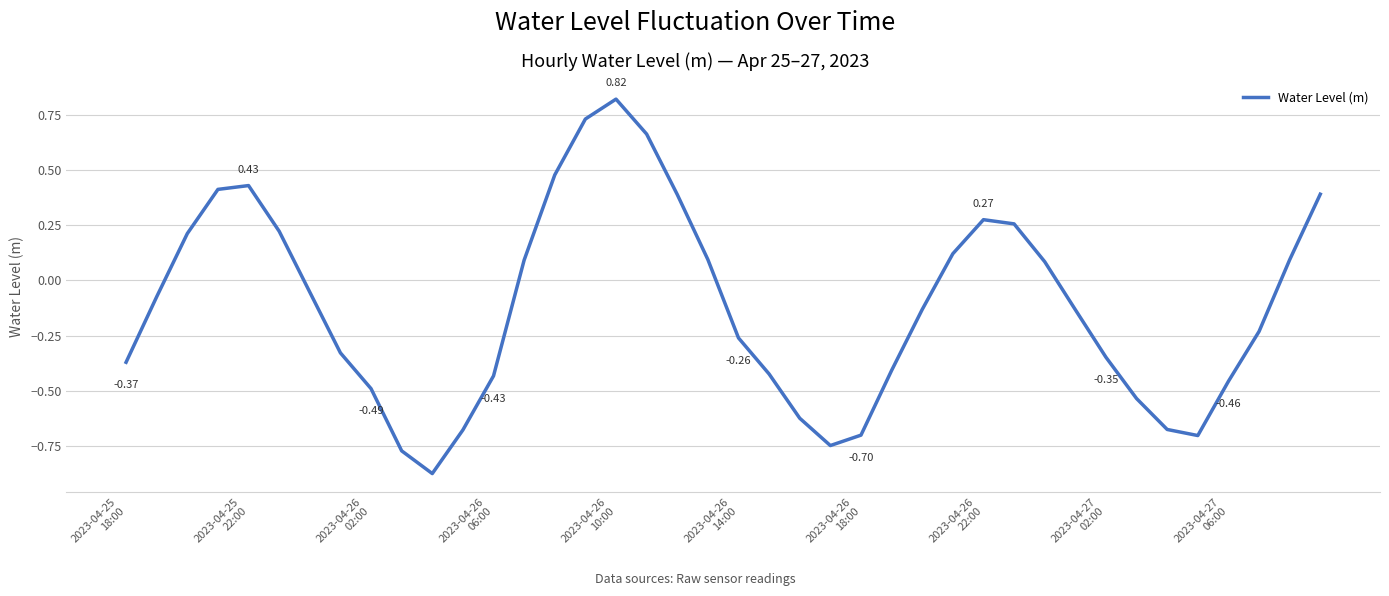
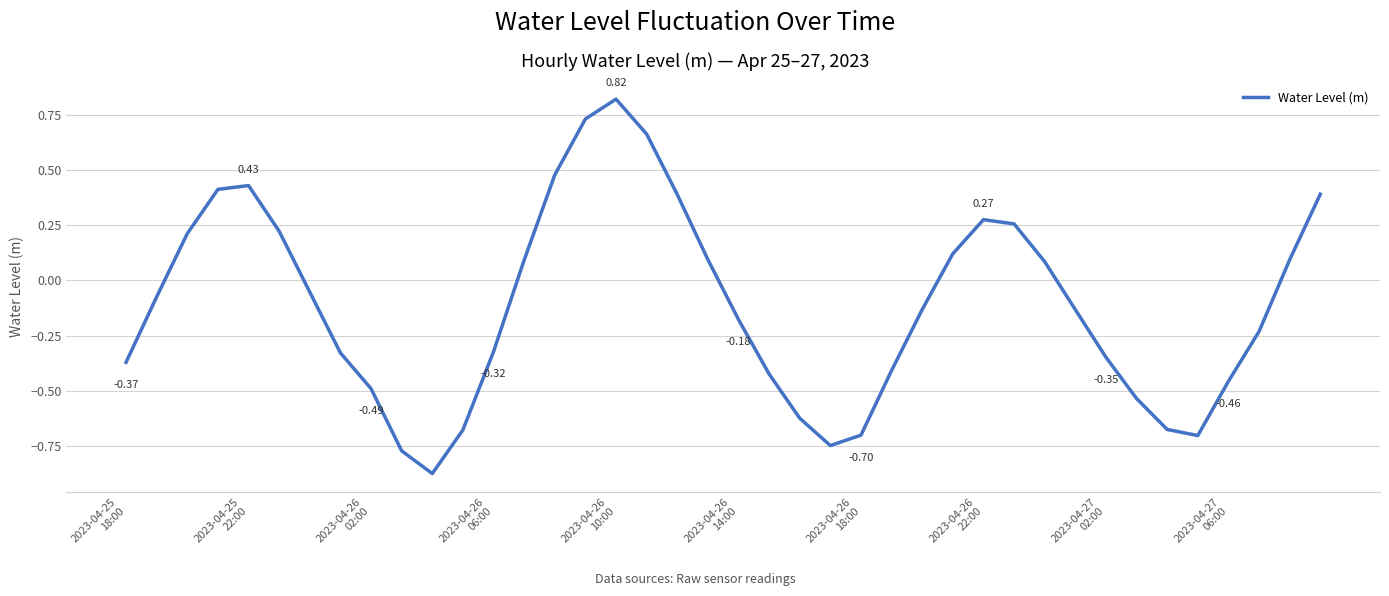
  {
    "2023-04-25 18:00": -0.37,
    "2023-04-25 22:00": 0.43,
    "2023-04-26 02:00": -0.49,
-   "2023-04-26 06:00": -0.43,
+   "2023-04-26 06:00": -0.32,
    "2023-04-26 10:00": 0.82,
-   "2023-04-26 14:00": -0.26,
+   "2023-04-26 14:00": -0.18,
    "2023-04-26 18:00": -0.70,
    "2023-04-26 22:00": 0.27,
    "2023-04-27 02:00": -0.35,
    "2023-04-27 06:00": -0.46
  }
